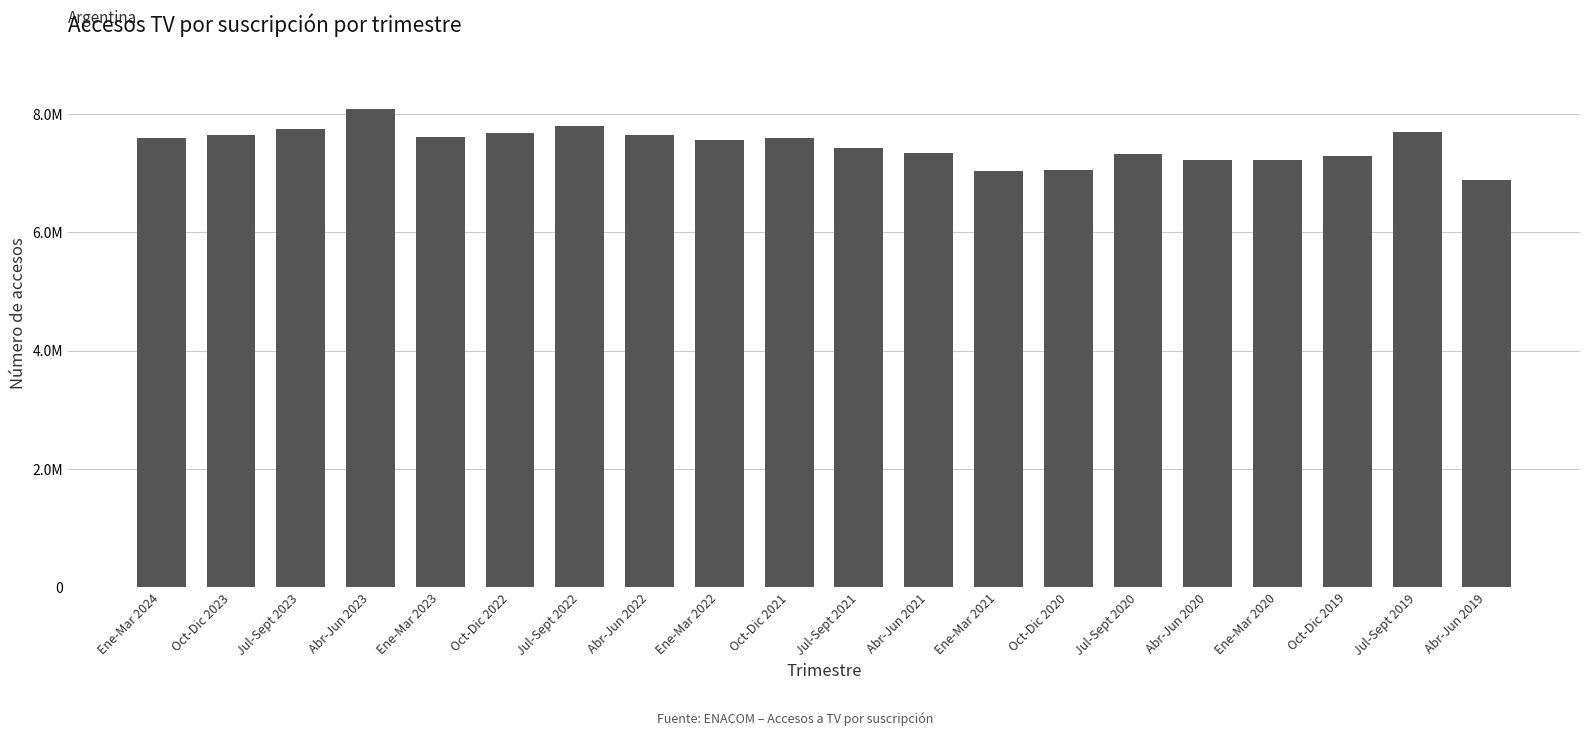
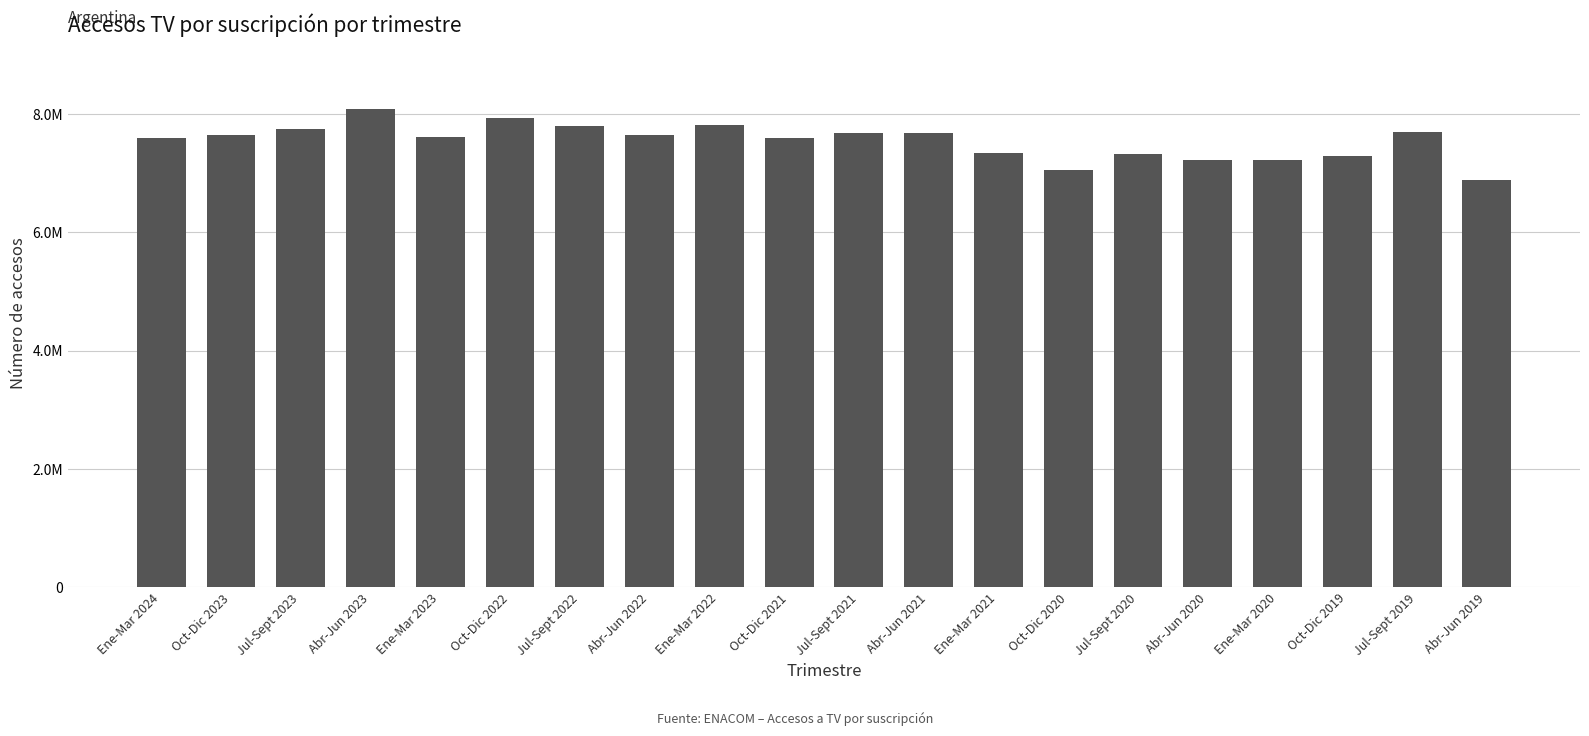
  {
    "Ene-Mar 2024": 7600000,
    "Oct-Dic 2023": 7700000,
    "Jul-Sept 2023": 7700000,
    "Abr-Jun 2023": 8100000,
    "Ene-Mar 2023": 7600000,
-   "Oct-Dic 2022": 7700000,
+   "Oct-Dic 2022": 7900000,
    "Jul-Sept 2022": 7800000,
    "Abr-Jun 2022": 7600000,
-   "Ene-Mar 2022": 7600000,
+   "Ene-Mar 2022": 7800000,
    "Oct-Dic 2021": 7600000,
-   "Jul-Sept 2021": 7400000,
-   "Abr-Jun 2021": 7300000,
-   "Ene-Mar 2021": 7000000,
+   "Jul-Sept 2021": 7700000,
+   "Abr-Jun 2021": 7700000,
+   "Ene-Mar 2021": 7300000,
    "Oct-Dic 2020": 7100000,
    "Jul-Sept 2020": 7300000,
    "Abr-Jun 2020": 7200000,
    "Ene-Mar 2020": 7200000,
    "Oct-Dic 2019": 7300000,
    "Jul-Sept 2019": 7700000,
    "Abr-Jun 2019": 6900000
  }
